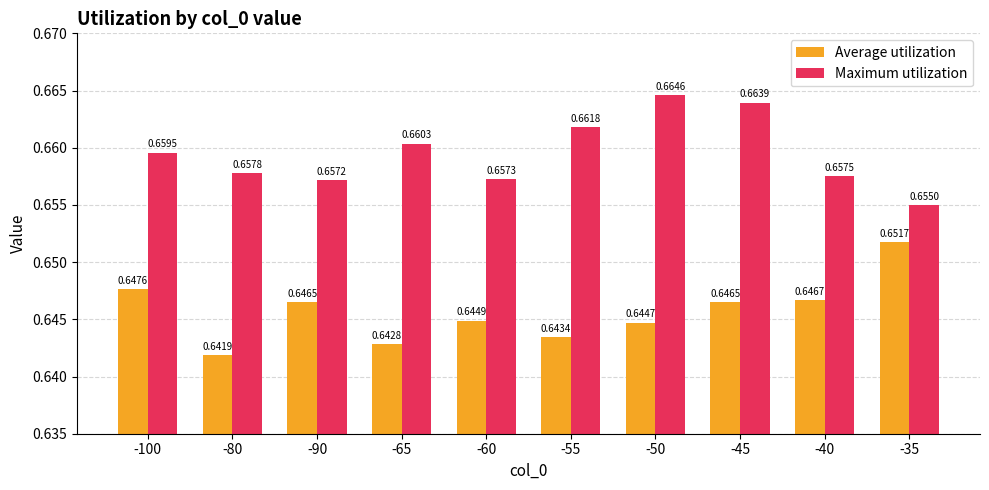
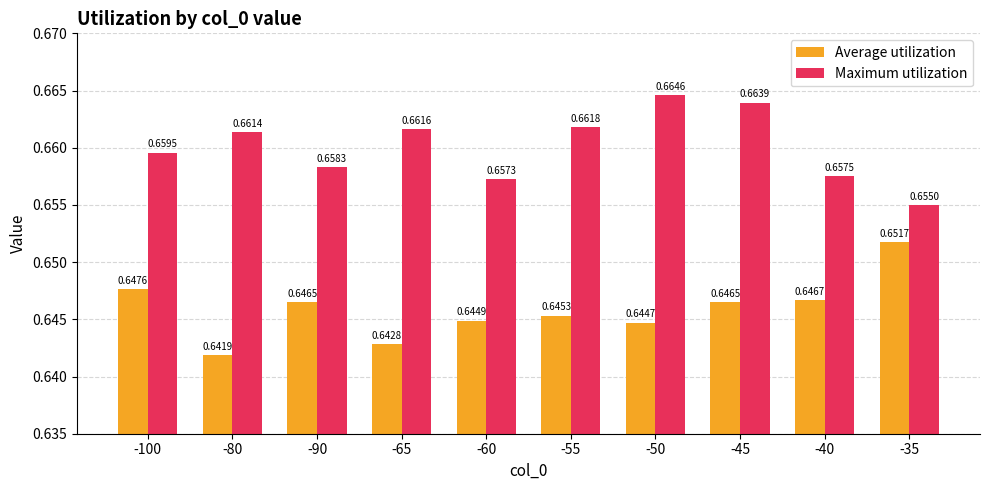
  {
    "Average utilization": {
      "-100": 0.6476,
      "-80": 0.6419,
      "-90": 0.6465,
      "-65": 0.6428,
      "-60": 0.6449,
-     "-55": 0.6434,
+     "-55": 0.6453,
      "-50": 0.6447,
      "-45": 0.6465,
      "-40": 0.6467,
      "-35": 0.6517
    },
    "Maximum utilization": {
      "-100": 0.6595,
-     "-80": 0.6578,
-     "-90": 0.6572,
-     "-65": 0.6603,
+     "-80": 0.6614,
+     "-90": 0.6583,
+     "-65": 0.6616,
      "-60": 0.6573,
      "-55": 0.6618,
      "-50": 0.6646,
      "-45": 0.6639,
      "-40": 0.6575,
      "-35": 0.6550
    }
  }
